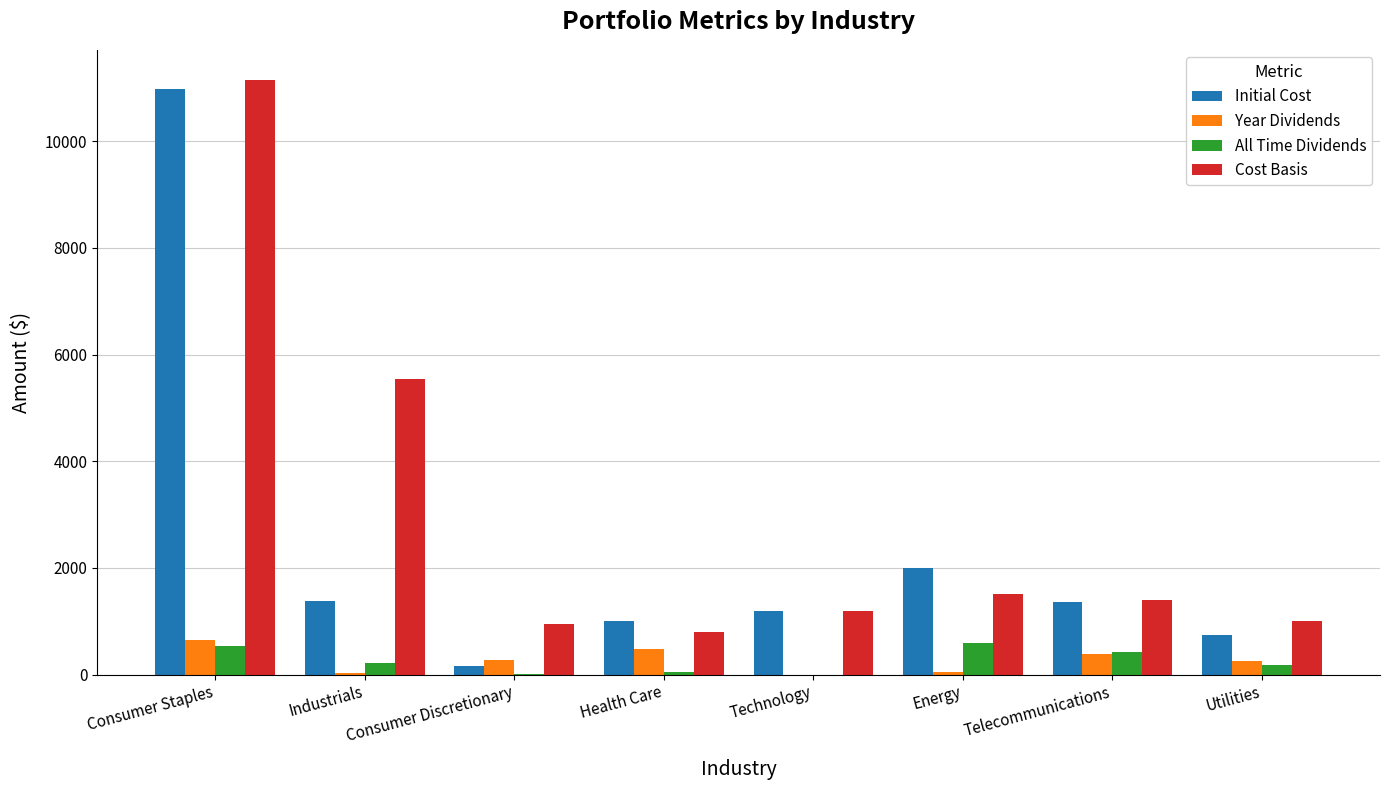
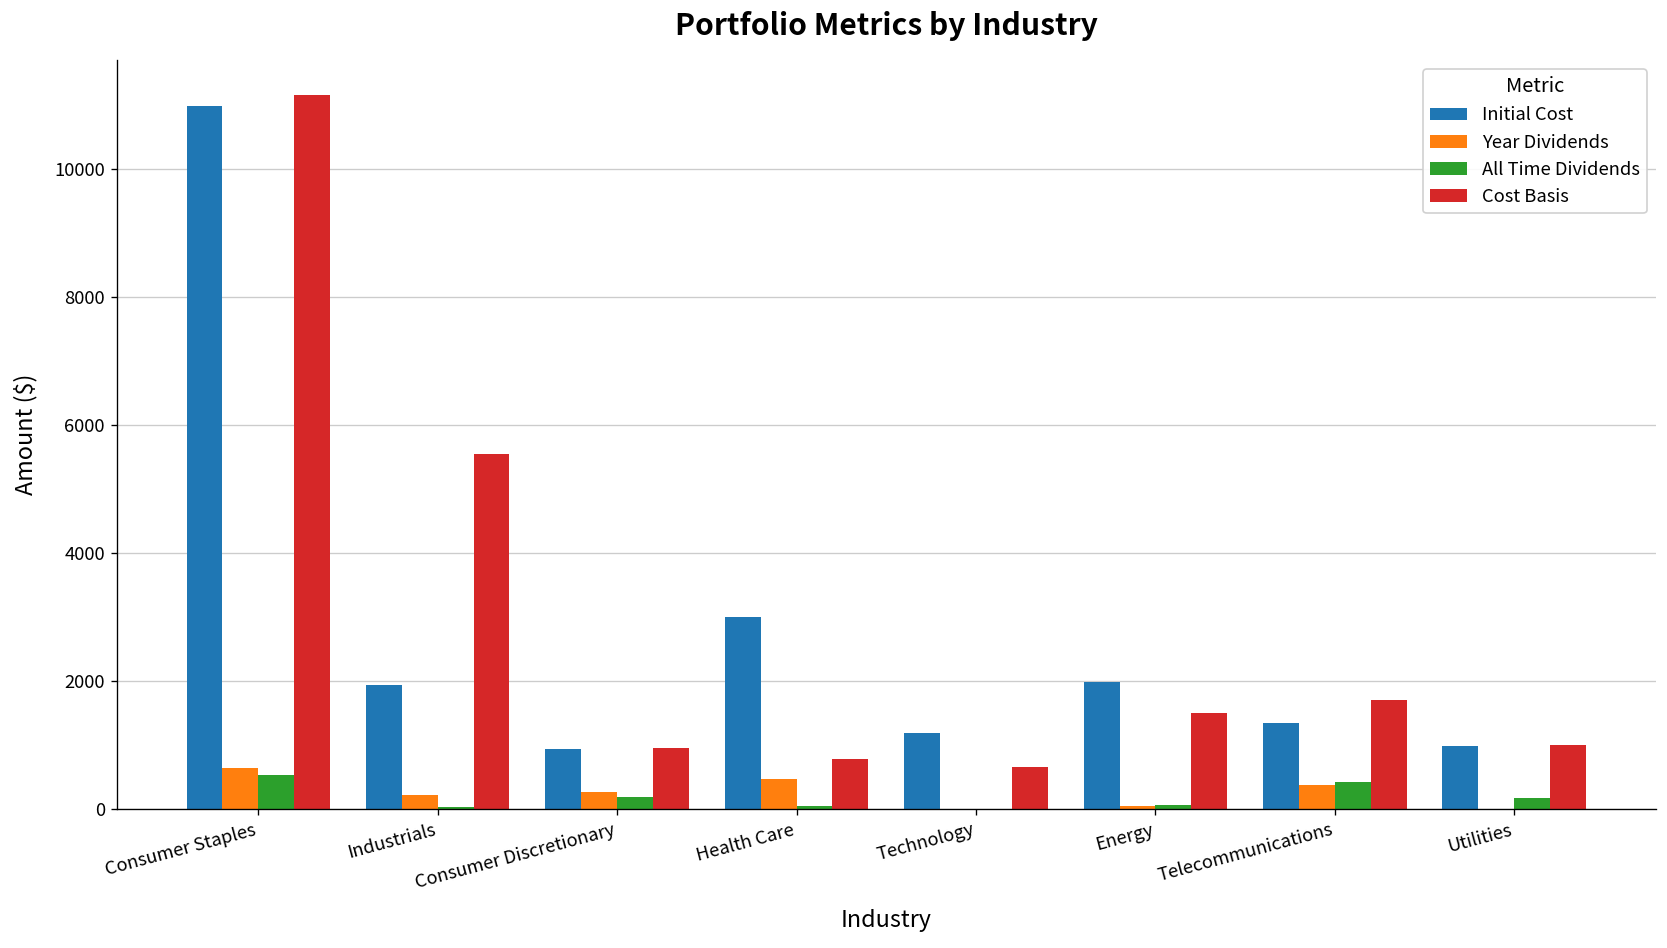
  {
    "Initial Cost": {
      "Consumer Staples": 11000,
-     "Industrials": 1400,
-     "Consumer Discretionary": 200,
-     "Health Care": 1000,
+     "Industrials": 1900,
+     "Consumer Discretionary": 900,
+     "Health Care": 3000,
      "Technology": 1200,
      "Energy": 2000,
      "Telecommunications": 1400,
-     "Utilities": 700
+     "Utilities": 1000
    },
    "Year Dividends": {
      "Consumer Staples": 600,
-     "Industrials": 0,
+     "Industrials": 200,
      "Consumer Discretionary": 300,
      "Health Care": 500,
      "Technology": 0,
      "Energy": 100,
      "Telecommunications": 400,
-     "Utilities": 300
+     "Utilities": 0
    },
    "All Time Dividends": {
      "Consumer Staples": 500,
-     "Industrials": 200,
-     "Consumer Discretionary": 0,
+     "Industrials": 0,
+     "Consumer Discretionary": 200,
      "Health Care": 0,
      "Technology": 0,
-     "Energy": 600,
+     "Energy": 100,
      "Telecommunications": 400,
      "Utilities": 200
    },
    "Cost Basis": {
      "Consumer Staples": 11200,
      "Industrials": 5500,
      "Consumer Discretionary": 1000,
      "Health Care": 800,
-     "Technology": 1200,
+     "Technology": 700,
      "Energy": 1500,
-     "Telecommunications": 1400,
+     "Telecommunications": 1700,
      "Utilities": 1000
    }
  }
